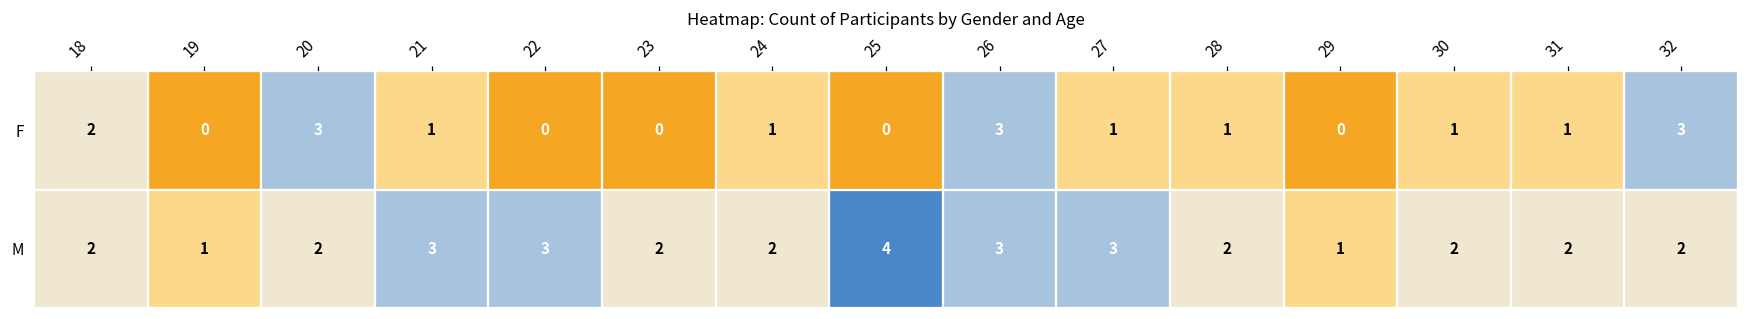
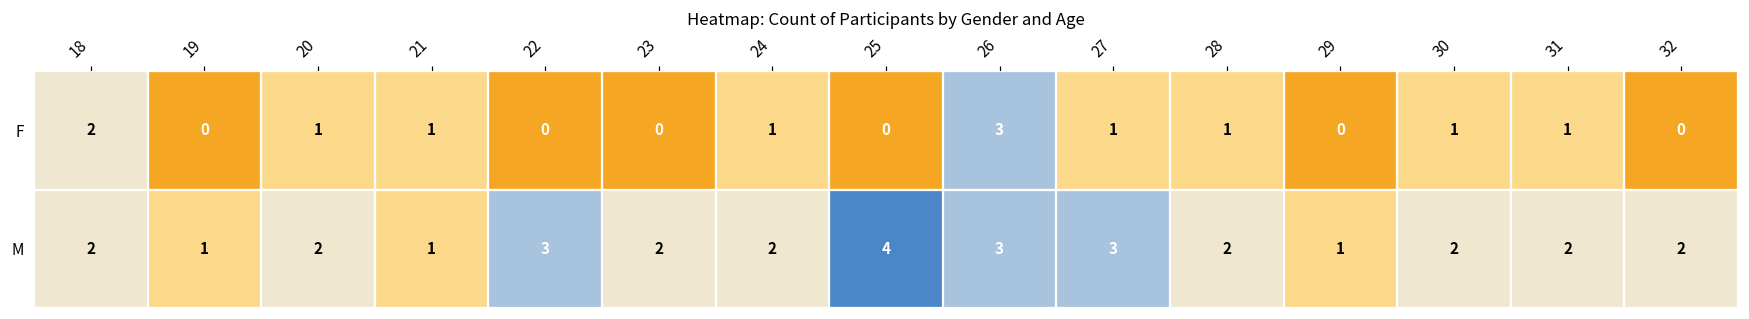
  {
    "F": {
      "18": 2,
      "19": 0,
-     "20": 3,
+     "20": 1,
      "21": 1,
      "22": 0,
      "23": 0,
      "24": 1,
      "25": 0,
      "26": 3,
      "27": 1,
      "28": 1,
      "29": 0,
      "30": 1,
      "31": 1,
-     "32": 3
+     "32": 0
    },
    "M": {
      "18": 2,
      "19": 1,
      "20": 2,
-     "21": 3,
+     "21": 1,
      "22": 3,
      "23": 2,
      "24": 2,
      "25": 4,
      "26": 3,
      "27": 3,
      "28": 2,
      "29": 1,
      "30": 2,
      "31": 2,
      "32": 2
    }
  }
